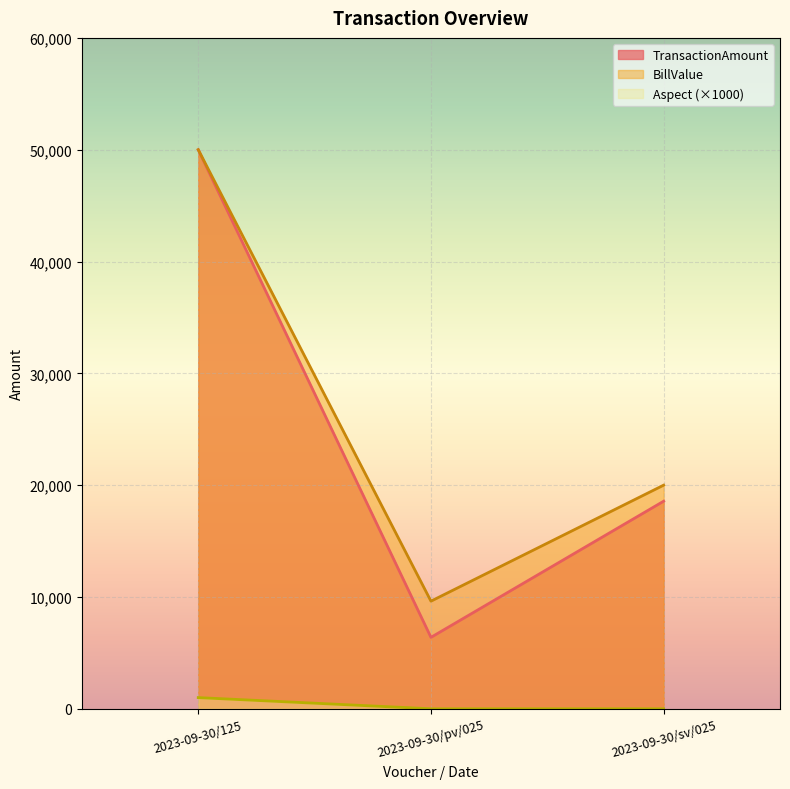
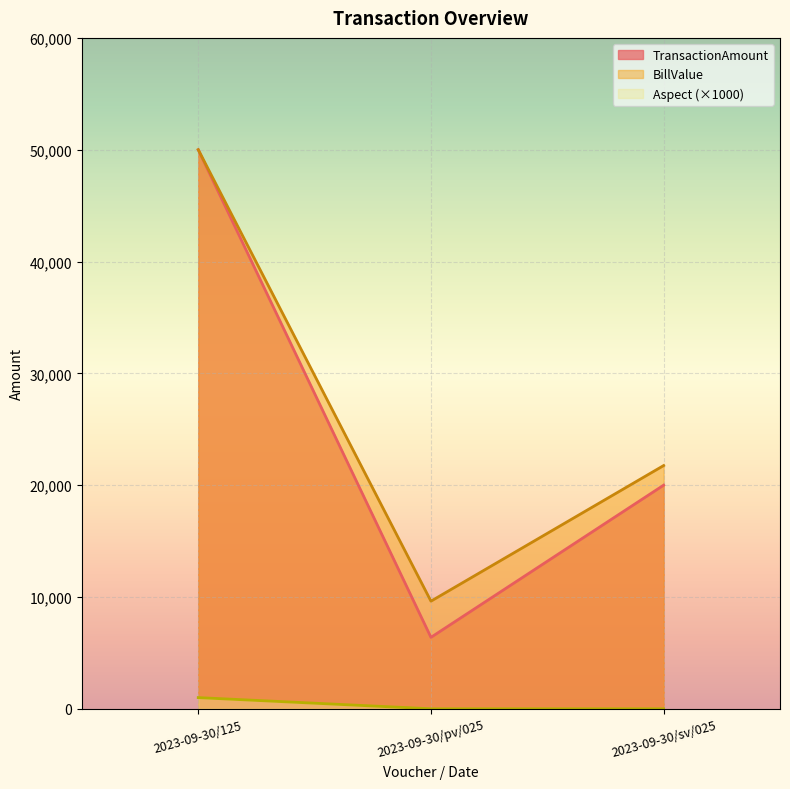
  {
    "TransactionAmount": {
      "2023-09-30/pv/025": "6,400",
-     "2023-09-30/sv/025": "18,600"
+     "2023-09-30/sv/025": "20,000"
    },
    "BillValue": {
      "2023-09-30/pv/025": "9,600",
-     "2023-09-30/sv/025": "20,000"
+     "2023-09-30/sv/025": "21,800"
    },
    "Aspect (×1000)": {
      "2023-09-30/125": "1,000",
      "2023-09-30/pv/025": "0",
      "2023-09-30/sv/025": "0"
    }
  }
